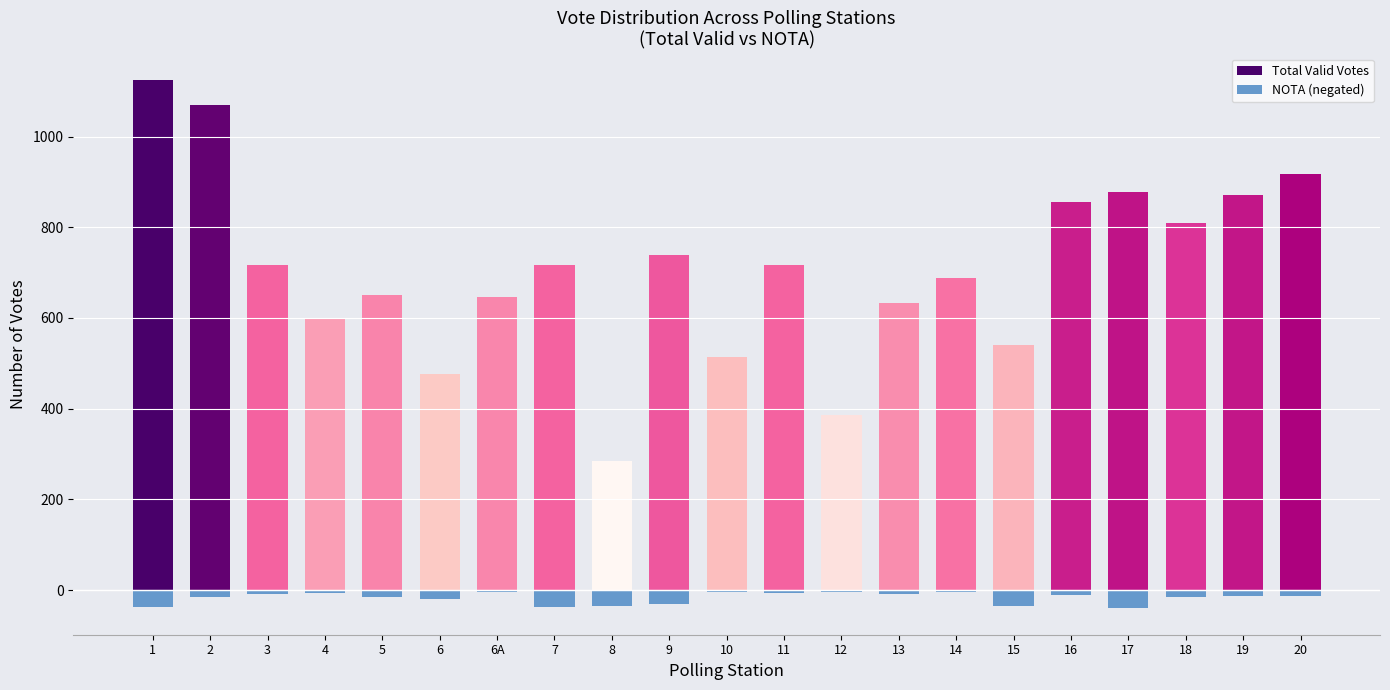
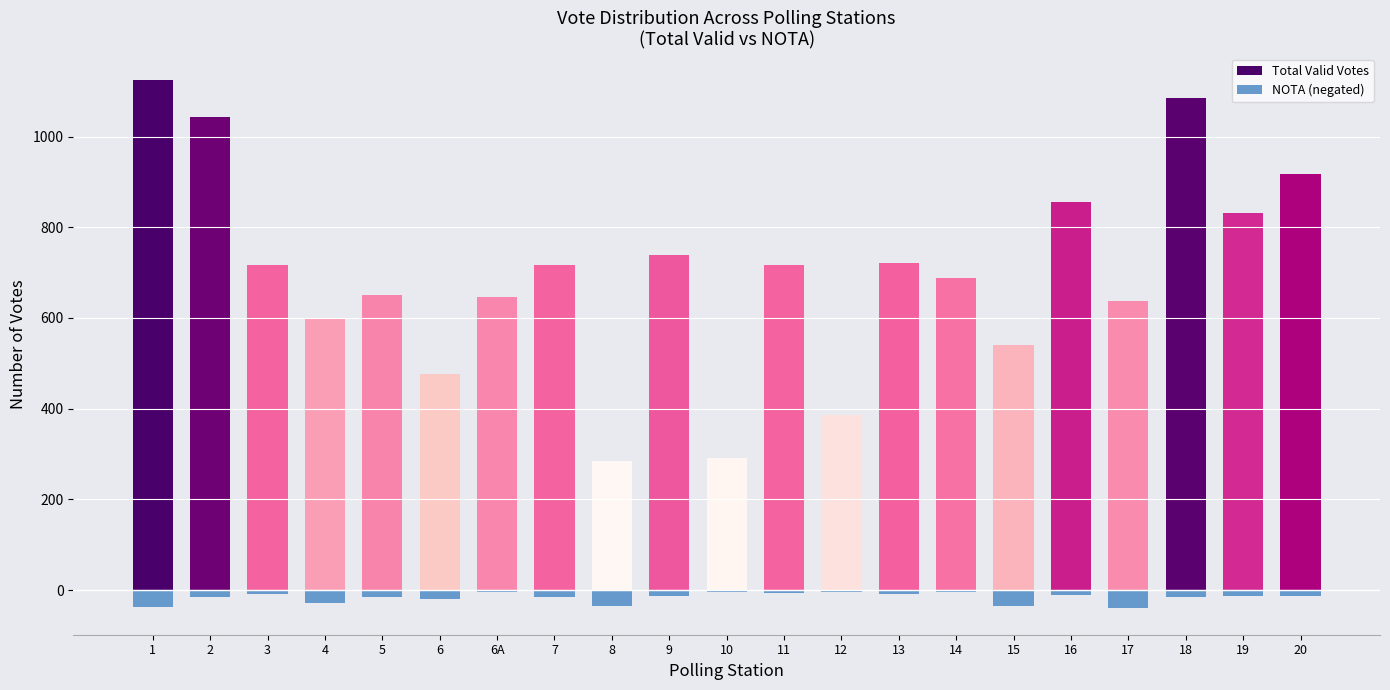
  {
    "Total Valid Votes": {
      "1": 1130,
-     "2": 1070,
+     "2": 1040,
      "3": 720,
      "4": 600,
      "5": 650,
      "6": 480,
      "6A": 650,
      "7": 720,
      "8": 280,
      "9": 740,
-     "10": 520,
+     "10": 290,
      "11": 720,
      "12": 390,
-     "13": 630,
+     "13": 720,
      "14": 690,
      "15": 540,
      "16": 860,
-     "17": 880,
-     "18": 810,
-     "19": 870,
+     "17": 640,
+     "18": 1090,
+     "19": 830,
      "20": 920
    },
    "NOTA (negated)": {
      "1": -40,
      "2": -20,
      "3": -10,
-     "4": -10,
+     "4": -30,
      "5": -20,
      "6": -20,
-     "7": -40,
+     "7": -20,
      "8": -40,
-     "9": -30,
+     "9": -10,
      "11": -10,
      "13": -10,
      "15": -40,
      "16": -10,
      "17": -40,
      "18": -20,
      "19": -10,
      "20": -10
    }
  }
